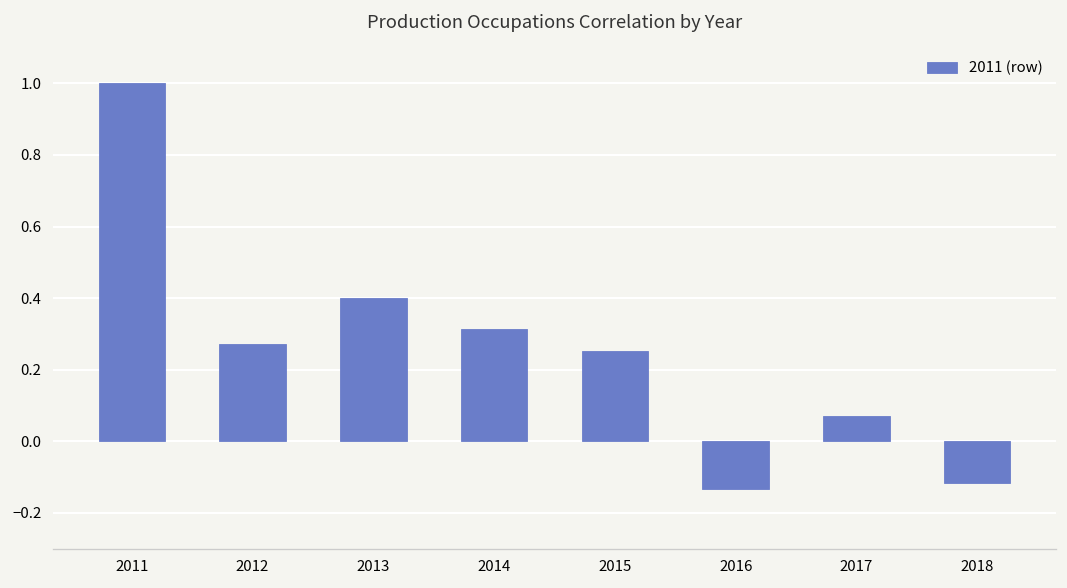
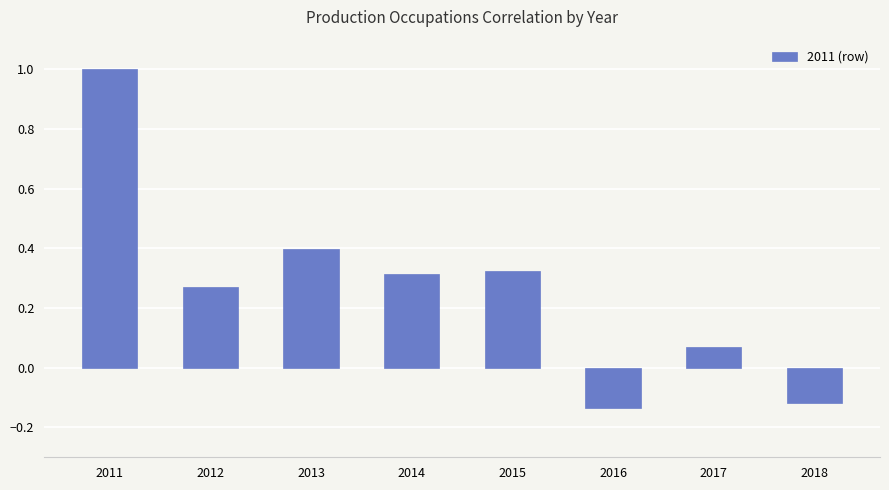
  {
    "2011": 1.00,
    "2012": 0.27,
    "2013": 0.40,
    "2014": 0.31,
-   "2015": 0.25,
+   "2015": 0.33,
    "2016": -0.13,
    "2017": 0.07,
    "2018": -0.12
  }
